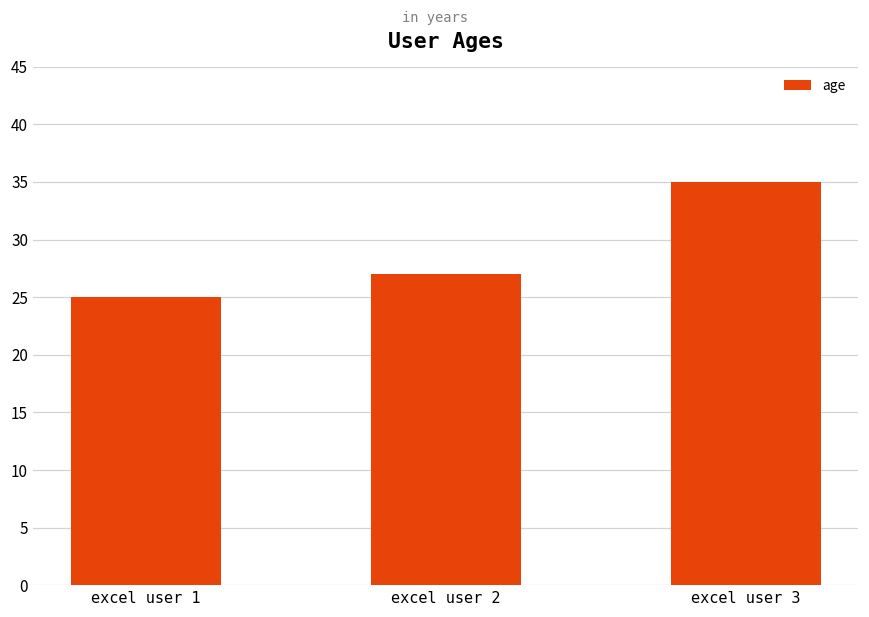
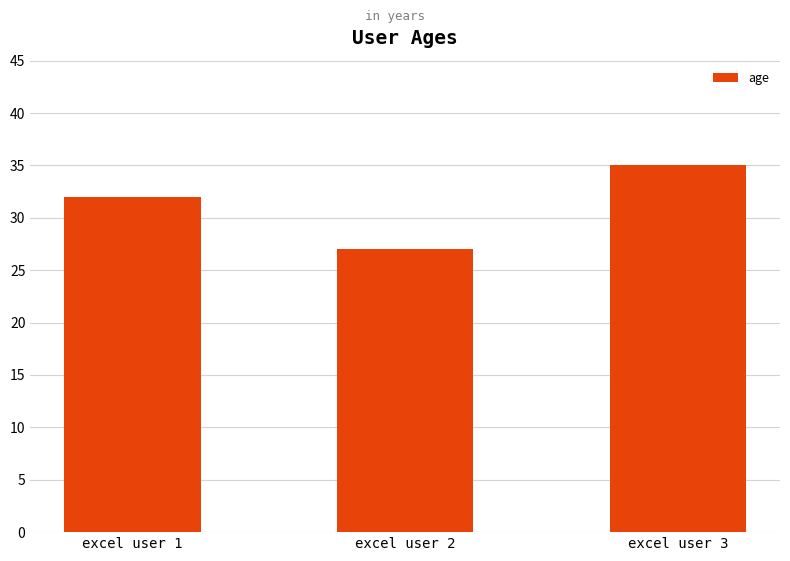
  {
-   "excel user 1": 25,
+   "excel user 1": 32,
    "excel user 2": 27,
    "excel user 3": 35
  }
